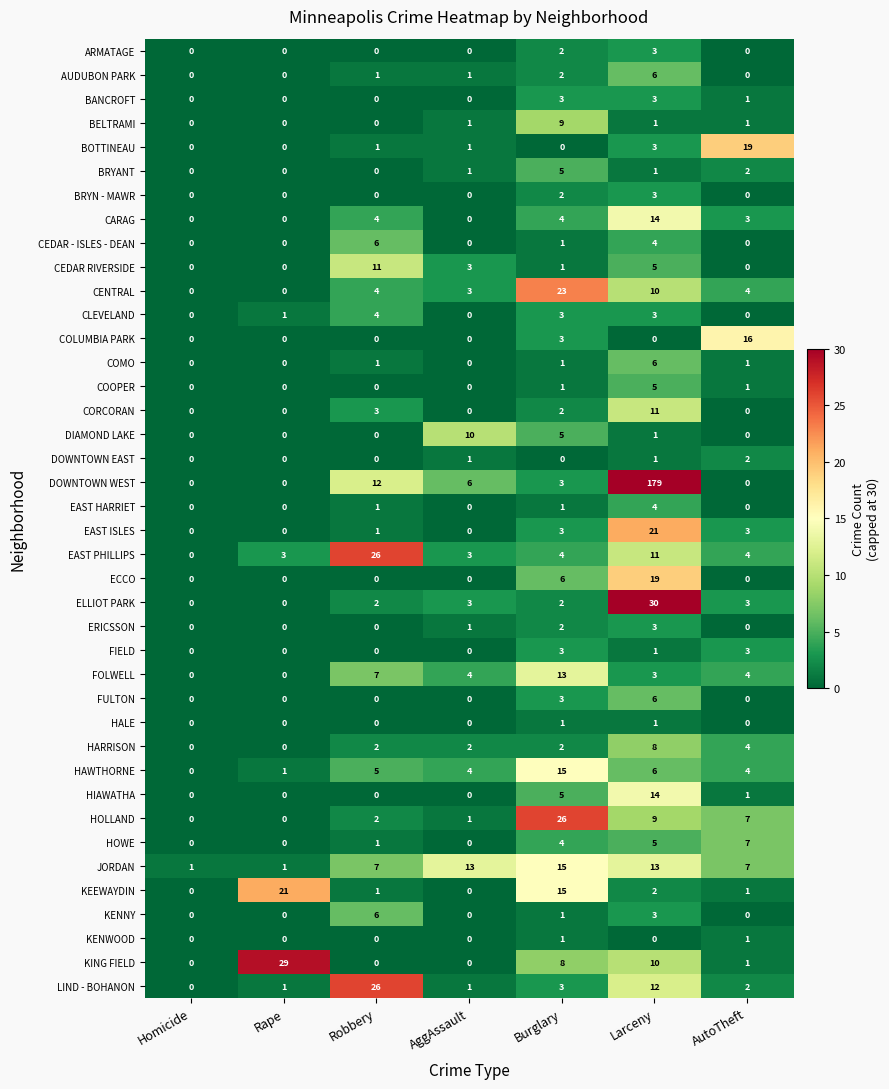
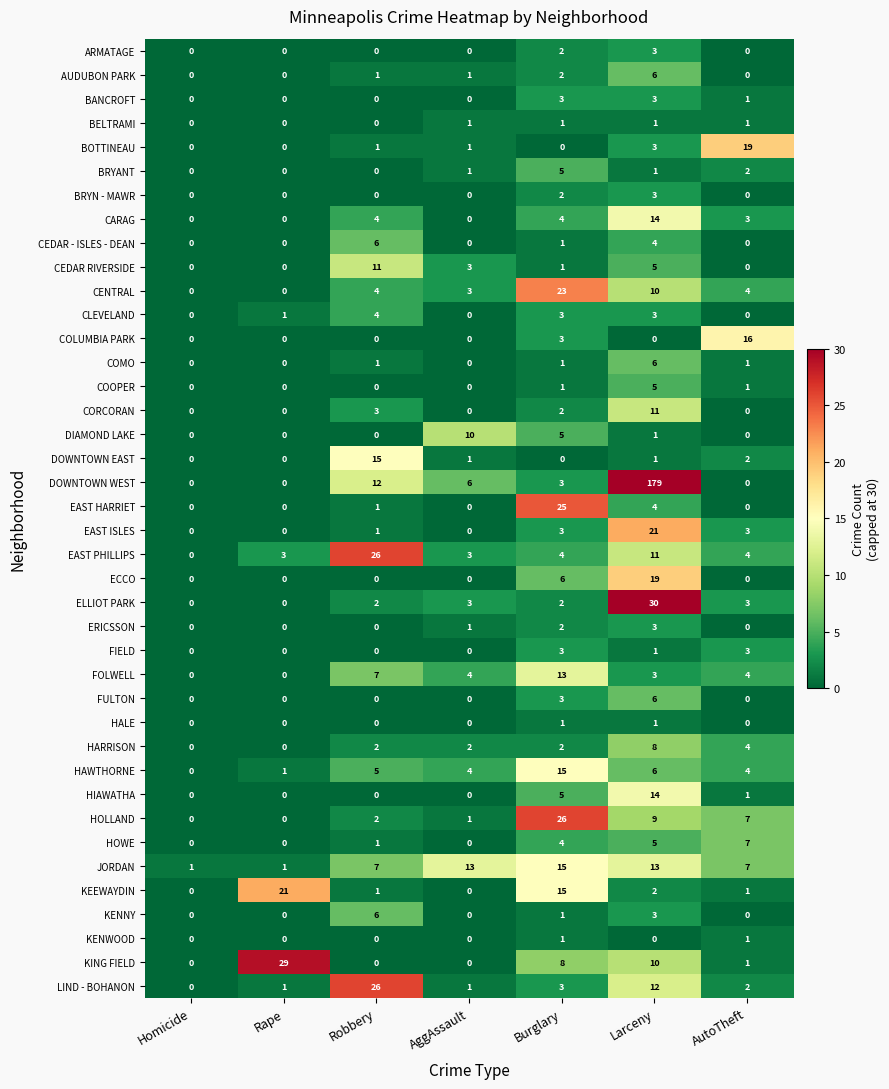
  {
    "BELTRAMI": {
      "Homicide": 0,
      "Rape": 0,
      "Robbery": 0,
      "AggAssault": 1,
-     "Burglary": 9,
+     "Burglary": 1,
      "Larceny": 1,
      "AutoTheft": 1
    },
    "DOWNTOWN EAST": {
      "Homicide": 0,
      "Rape": 0,
-     "Robbery": 0,
+     "Robbery": 15,
      "AggAssault": 1,
      "Burglary": 0,
      "Larceny": 1,
      "AutoTheft": 2
    },
    "EAST HARRIET": {
      "Homicide": 0,
      "Rape": 0,
      "Robbery": 1,
      "AggAssault": 0,
-     "Burglary": 1,
+     "Burglary": 25,
      "Larceny": 4,
      "AutoTheft": 0
    }
  }
